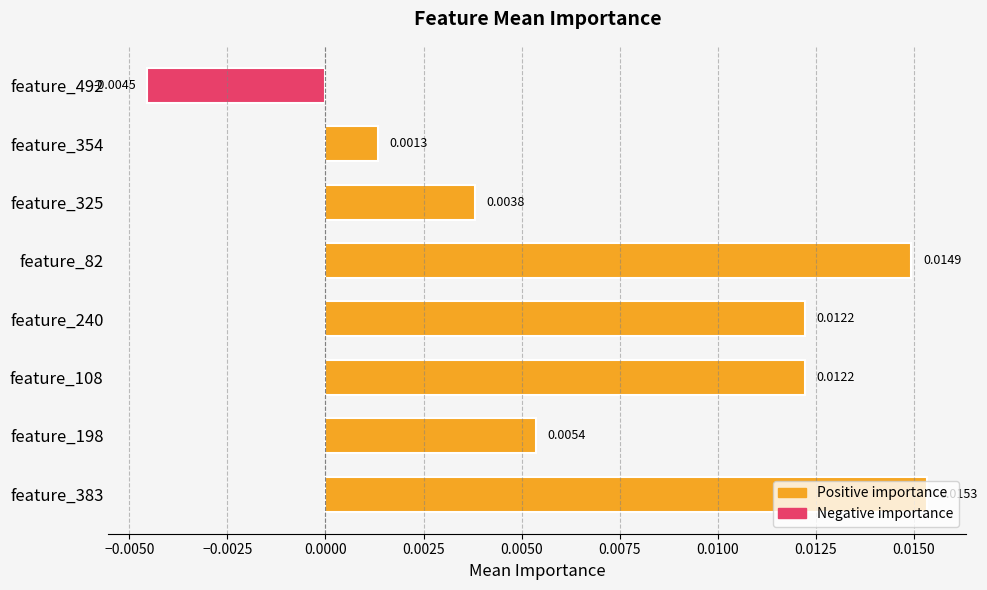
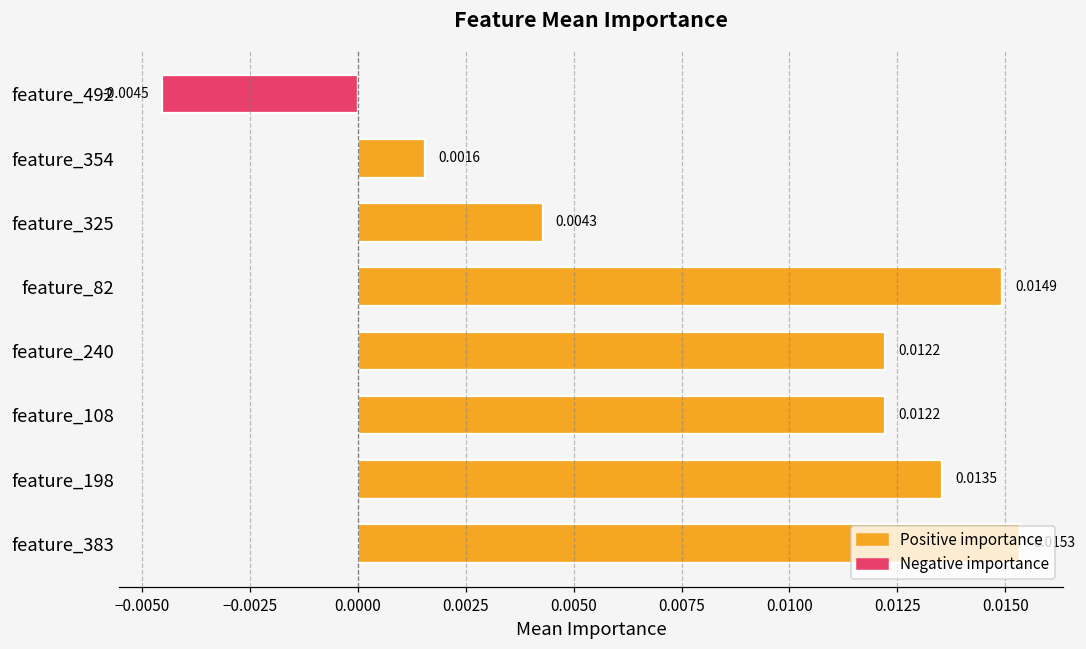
  {
    "feature_492": -0.0045,
-   "feature_354": 0.0013,
-   "feature_325": 0.0038,
+   "feature_354": 0.0016,
+   "feature_325": 0.0043,
    "feature_82": 0.0149,
    "feature_240": 0.0122,
    "feature_108": 0.0122,
-   "feature_198": 0.0054
+   "feature_198": 0.0135
  }
